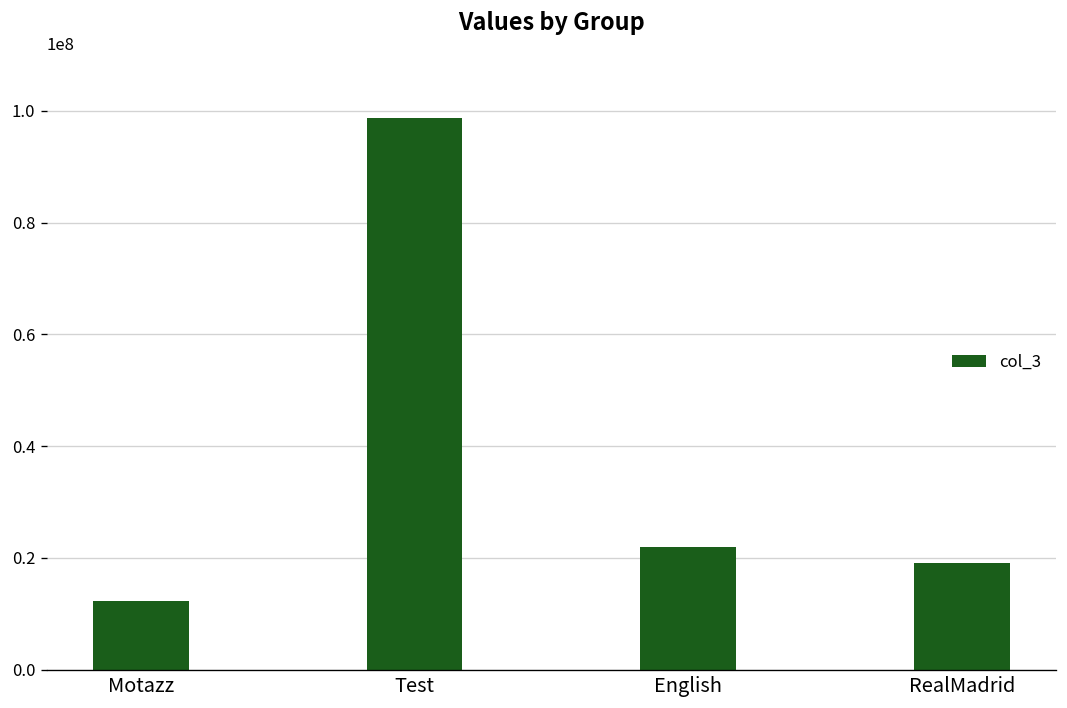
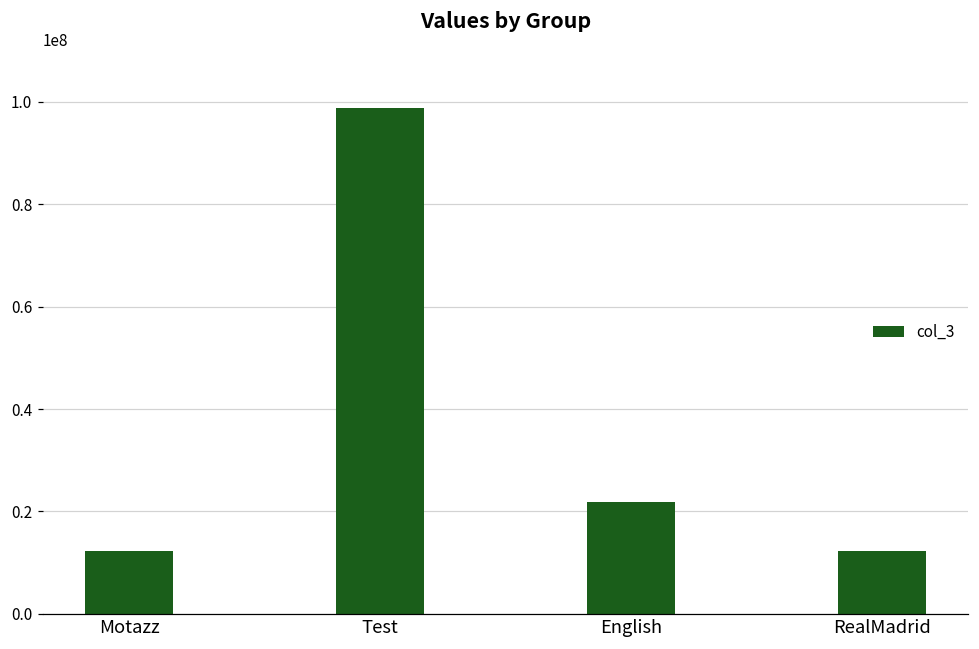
  {
    "Motazz": 12000000,
    "Test": 99000000,
    "English": 22000000,
-   "RealMadrid": 19000000
+   "RealMadrid": 12000000
  }
